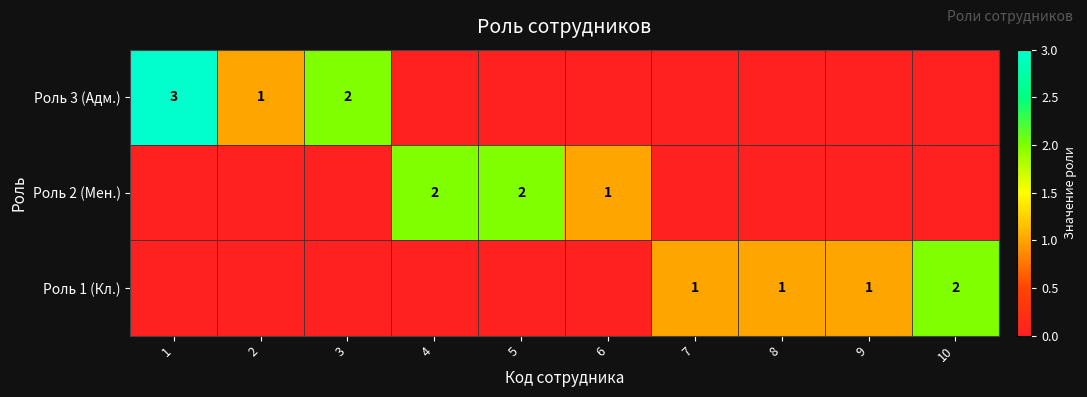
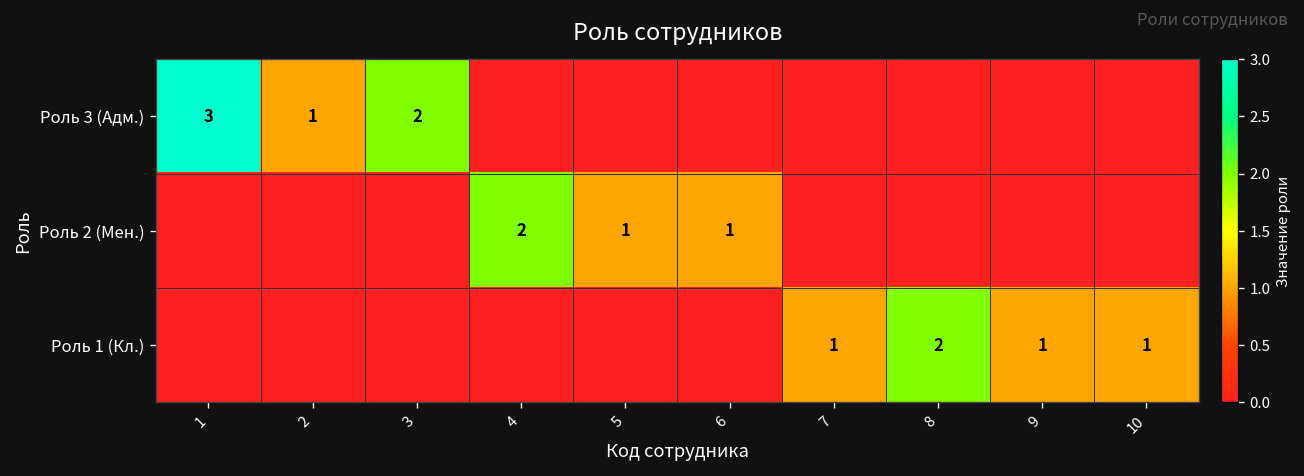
  {
    "Роль 3 (Адм.)": {
      "1": 3,
      "2": 1,
      "3": 2
    },
    "Роль 2 (Мен.)": {
      "4": 2,
-     "5": 2,
+     "5": 1,
      "6": 1
    },
    "Роль 1 (Кл.)": {
      "7": 1,
-     "8": 1,
+     "8": 2,
      "9": 1,
-     "10": 2
+     "10": 1
    }
  }
